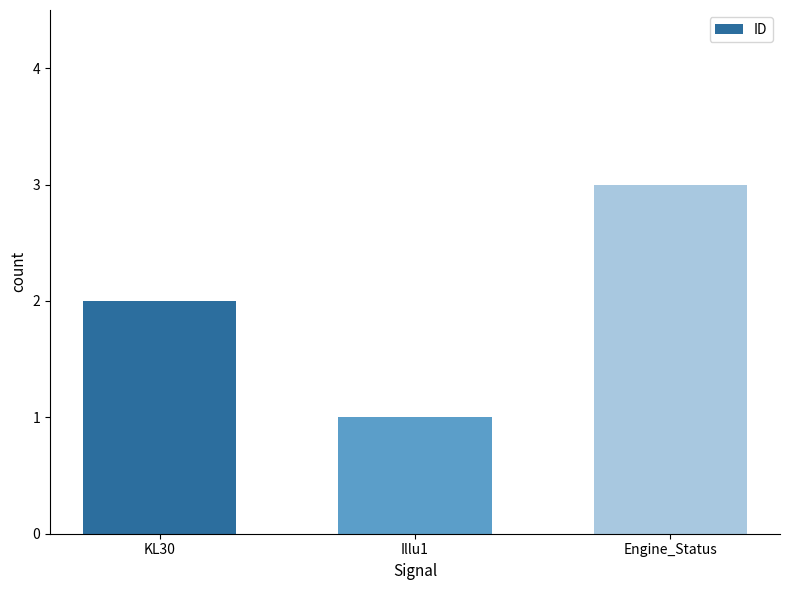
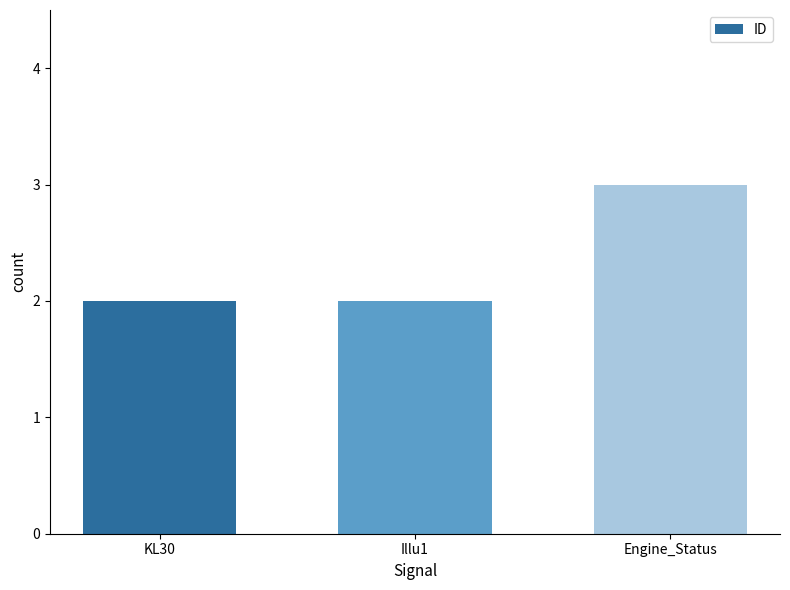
  {
    "KL30": 2,
-   "Illu1": 1,
+   "Illu1": 2,
    "Engine_Status": 3
  }
